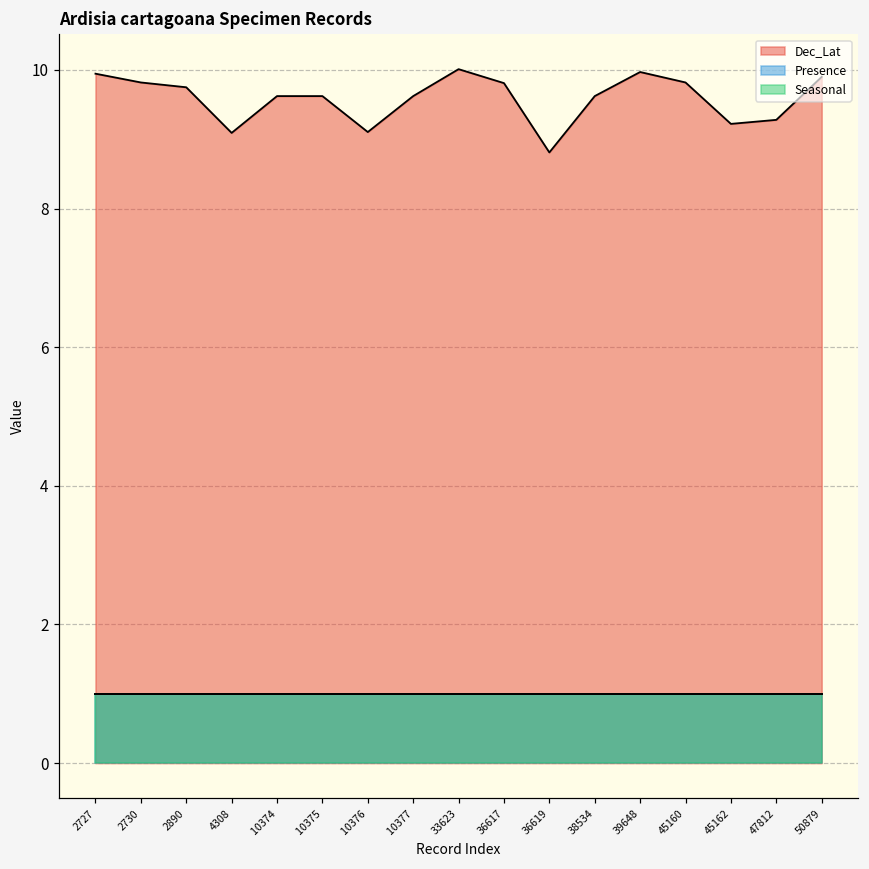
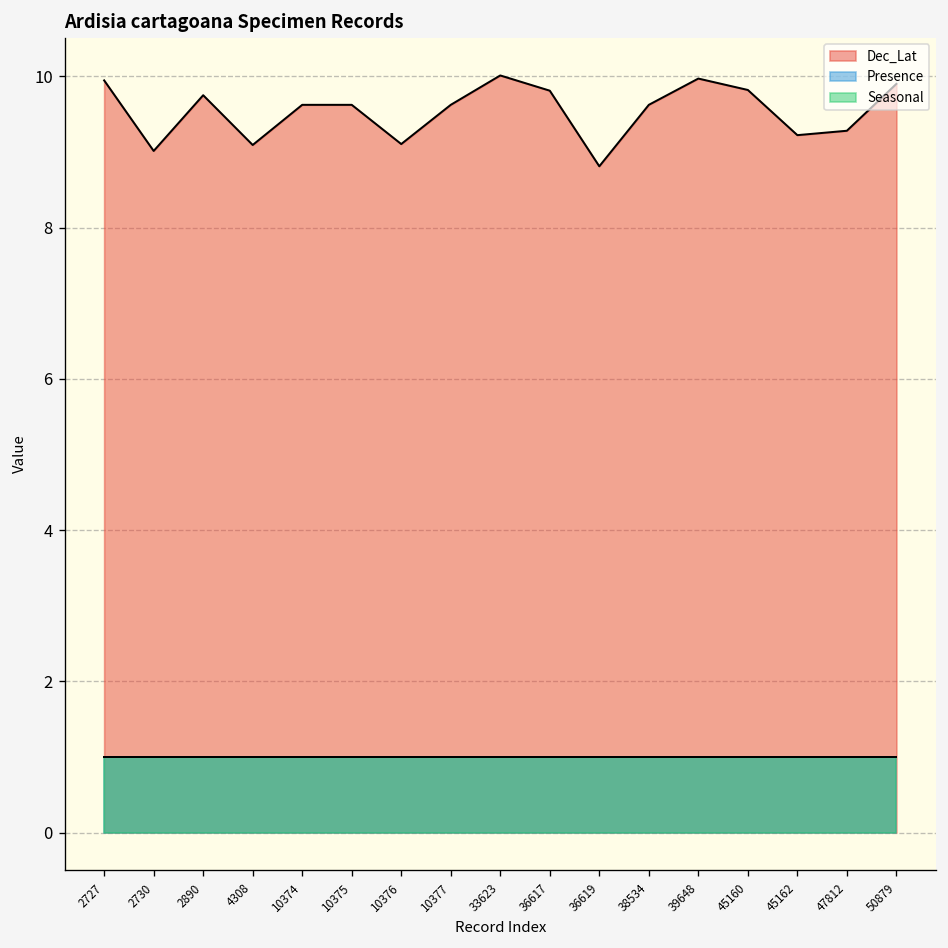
  {
    "Dec_Lat": {
      "2727": 9.9,
-     "2730": 9.8,
+     "2730": 9.0,
      "2890": 9.8,
      "4308": 9.1,
      "10374": 9.6,
      "10375": 9.6,
      "10376": 9.1,
      "10377": 9.6,
      "33623": 10.0,
      "36617": 9.8,
      "36619": 8.8,
      "38534": 9.6,
      "39648": 10.0,
      "45160": 9.8,
      "45162": 9.2,
      "47812": 9.3
    },
    "Seasonal": {
      "2727": 1.0,
      "2730": 1.0,
      "2890": 1.0,
      "4308": 1.0,
      "10374": 1.0,
      "10375": 1.0,
      "10376": 1.0,
      "10377": 1.0,
      "33623": 1.0,
      "36617": 1.0,
      "36619": 1.0,
      "38534": 1.0,
      "39648": 1.0,
      "45160": 1.0,
      "45162": 1.0,
      "47812": 1.0,
      "50879": 1.0
    }
  }
